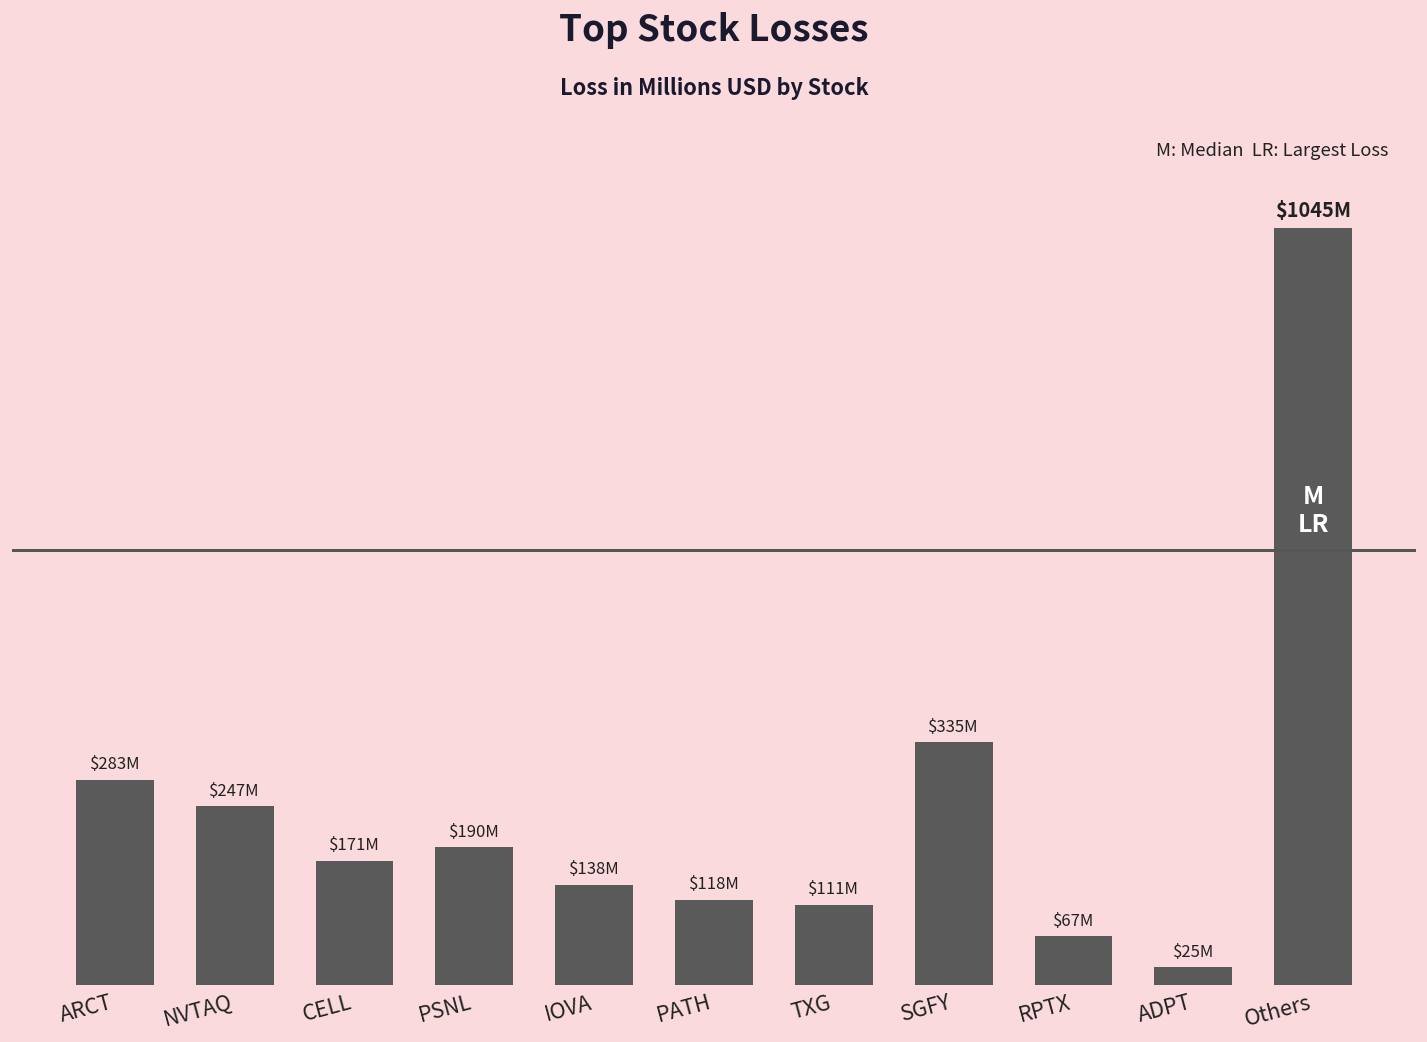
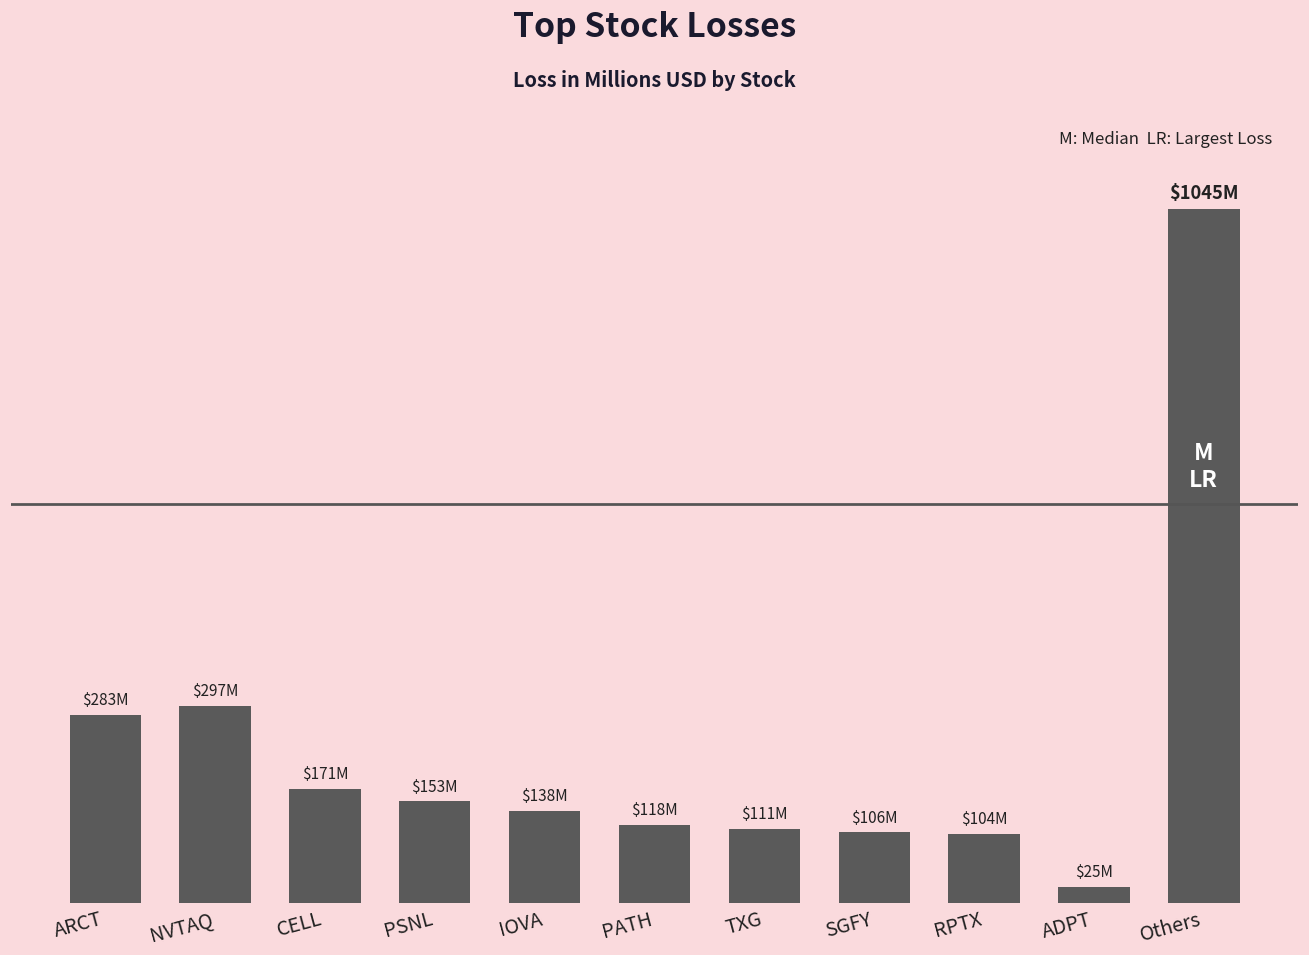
  {
    "ARCT": "$283M",
-   "NVTAQ": "$247M",
+   "NVTAQ": "$297M",
    "CELL": "$171M",
-   "PSNL": "$190M",
+   "PSNL": "$153M",
    "IOVA": "$138M",
    "PATH": "$118M",
    "TXG": "$111M",
-   "SGFY": "$335M",
-   "RPTX": "$67M",
+   "SGFY": "$106M",
+   "RPTX": "$104M",
    "ADPT": "$25M",
    "Others": "$1045M"
  }
